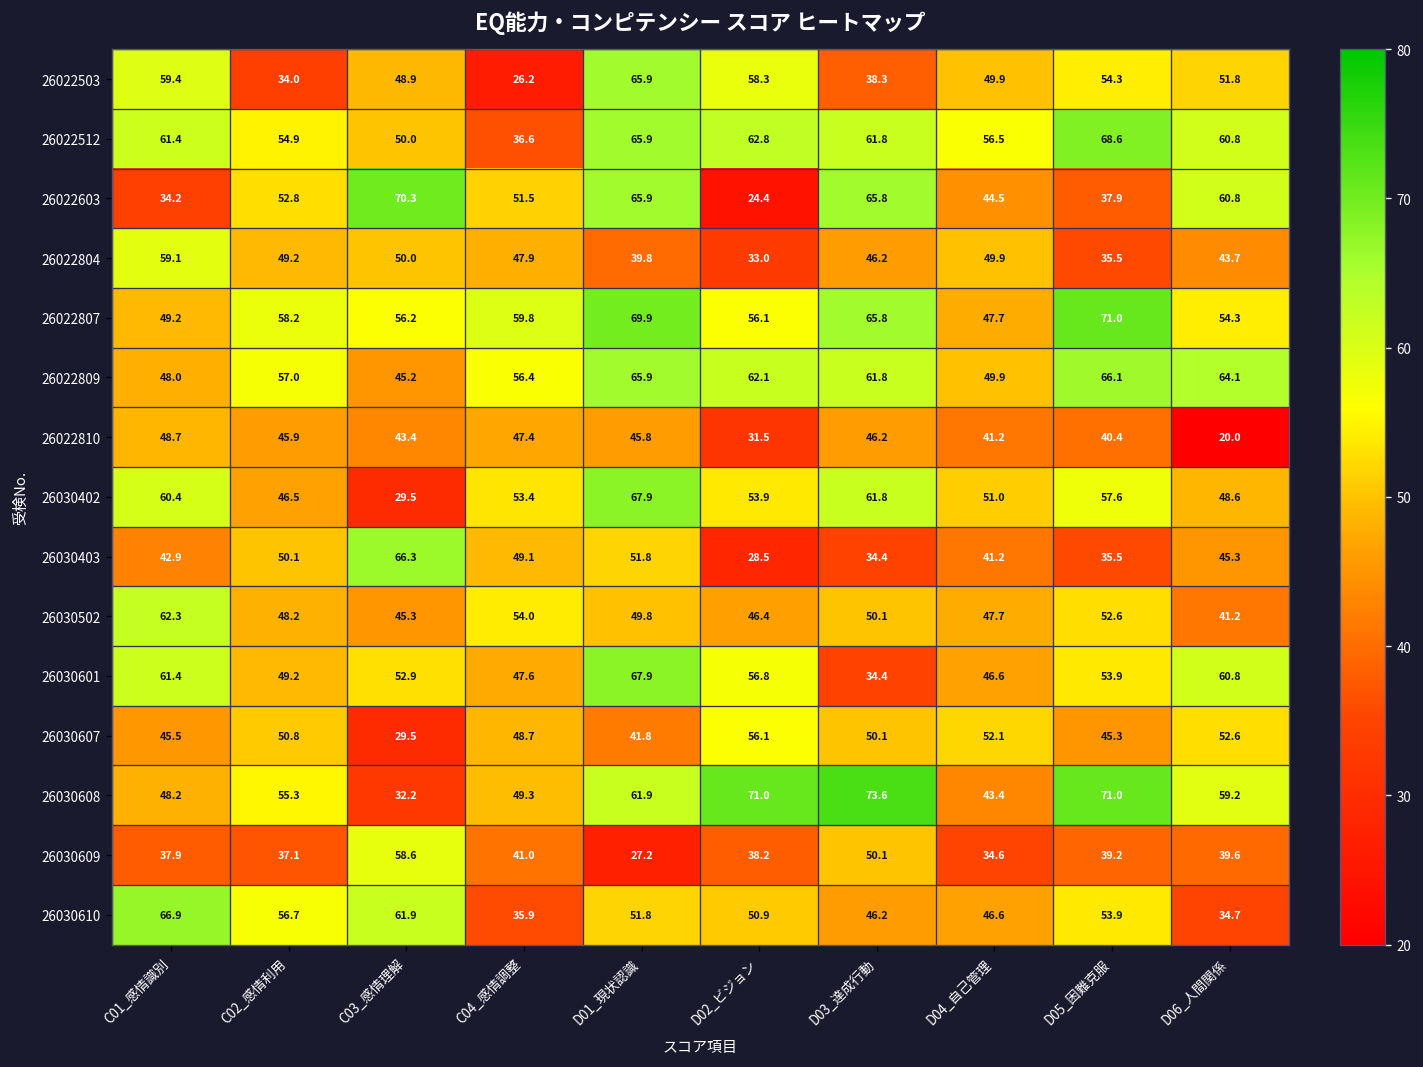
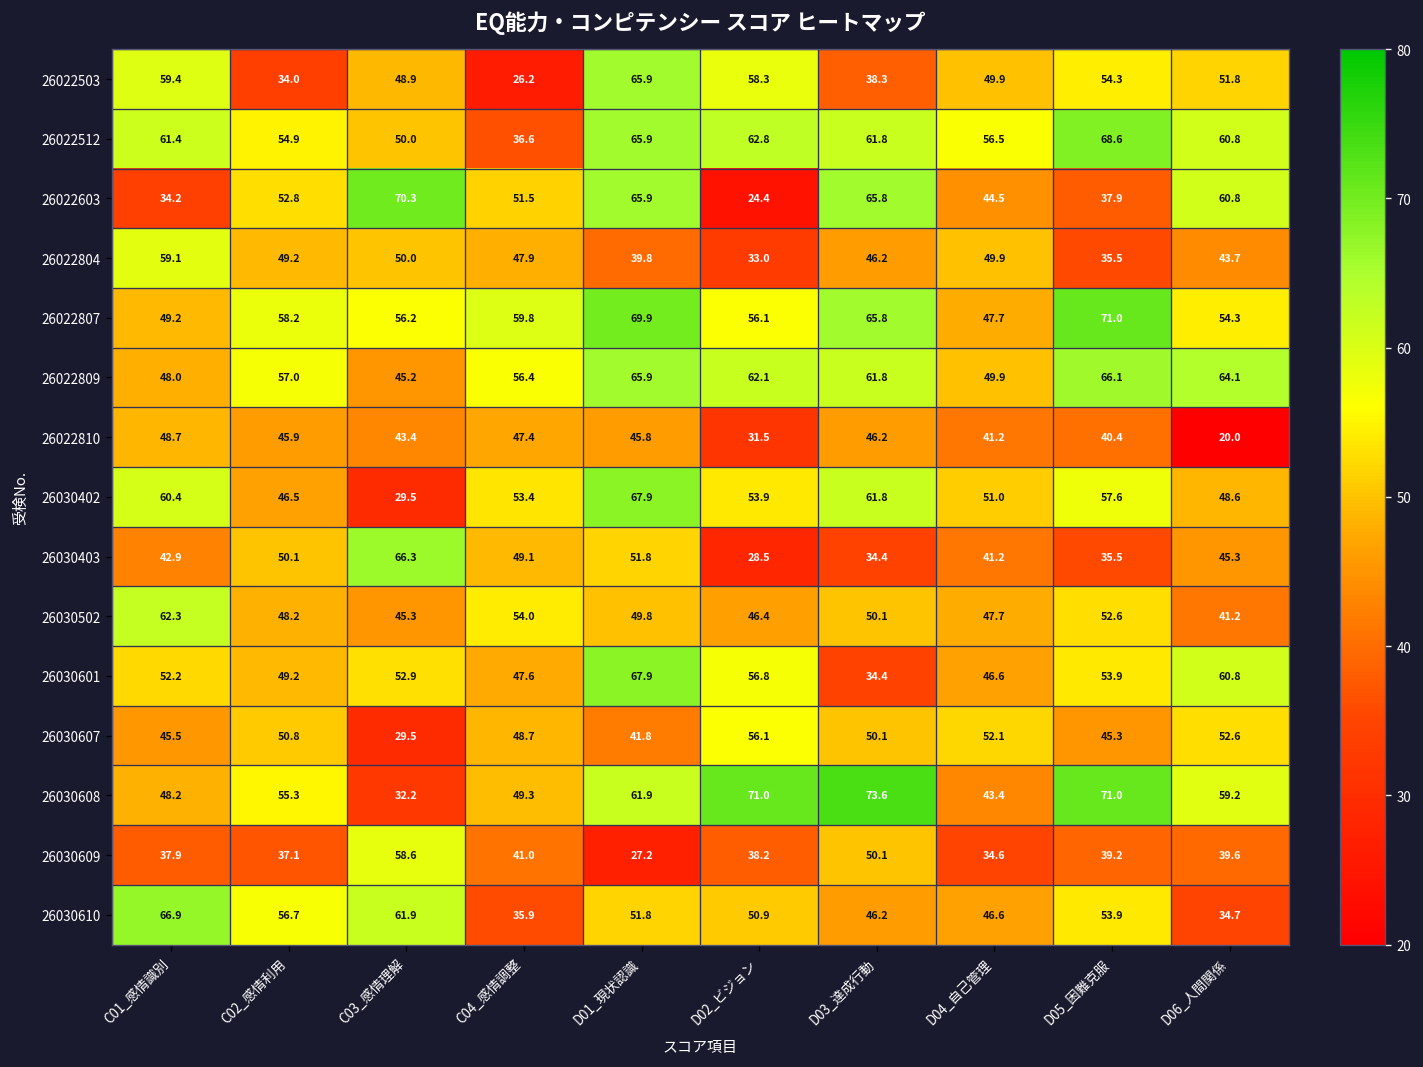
  {
    "26022503": {
      "C01_感情識別": 59.4,
      "C02_感情利用": 34.0,
      "C03_感情理解": 48.9,
      "C04_感情調整": 26.2,
      "D01_現状認識": 65.9,
      "D02_ビジョン": 58.3,
      "D03_達成行動": 38.3,
      "D04_自己管理": 49.9,
      "D05_困難克服": 54.3,
      "D06_人間関係": 51.8
    },
    "26022512": {
      "C01_感情識別": 61.4,
      "C02_感情利用": 54.9,
      "C03_感情理解": 50.0,
      "C04_感情調整": 36.6,
      "D01_現状認識": 65.9,
      "D02_ビジョン": 62.8,
      "D03_達成行動": 61.8,
      "D04_自己管理": 56.5,
      "D05_困難克服": 68.6,
      "D06_人間関係": 60.8
    },
    "26022603": {
      "C01_感情識別": 34.2,
      "C02_感情利用": 52.8,
      "C03_感情理解": 70.3,
      "C04_感情調整": 51.5,
      "D01_現状認識": 65.9,
      "D02_ビジョン": 24.4,
      "D03_達成行動": 65.8,
      "D04_自己管理": 44.5,
      "D05_困難克服": 37.9,
      "D06_人間関係": 60.8
    },
    "26022804": {
      "C01_感情識別": 59.1,
      "C02_感情利用": 49.2,
      "C03_感情理解": 50.0,
      "C04_感情調整": 47.9,
      "D01_現状認識": 39.8,
      "D02_ビジョン": 33.0,
      "D03_達成行動": 46.2,
      "D04_自己管理": 49.9,
      "D05_困難克服": 35.5,
      "D06_人間関係": 43.7
    },
    "26022807": {
      "C01_感情識別": 49.2,
      "C02_感情利用": 58.2,
      "C03_感情理解": 56.2,
      "C04_感情調整": 59.8,
      "D01_現状認識": 69.9,
      "D02_ビジョン": 56.1,
      "D03_達成行動": 65.8,
      "D04_自己管理": 47.7,
      "D05_困難克服": 71.0,
      "D06_人間関係": 54.3
    },
    "26022809": {
      "C01_感情識別": 48.0,
      "C02_感情利用": 57.0,
      "C03_感情理解": 45.2,
      "C04_感情調整": 56.4,
      "D01_現状認識": 65.9,
      "D02_ビジョン": 62.1,
      "D03_達成行動": 61.8,
      "D04_自己管理": 49.9,
      "D05_困難克服": 66.1,
      "D06_人間関係": 64.1
    },
    "26022810": {
      "C01_感情識別": 48.7,
      "C02_感情利用": 45.9,
      "C03_感情理解": 43.4,
      "C04_感情調整": 47.4,
      "D01_現状認識": 45.8,
      "D02_ビジョン": 31.5,
      "D03_達成行動": 46.2,
      "D04_自己管理": 41.2,
      "D05_困難克服": 40.4,
      "D06_人間関係": 20.0
    },
    "26030402": {
      "C01_感情識別": 60.4,
      "C02_感情利用": 46.5,
      "C03_感情理解": 29.5,
      "C04_感情調整": 53.4,
      "D01_現状認識": 67.9,
      "D02_ビジョン": 53.9,
      "D03_達成行動": 61.8,
      "D04_自己管理": 51.0,
      "D05_困難克服": 57.6,
      "D06_人間関係": 48.6
    },
    "26030403": {
      "C01_感情識別": 42.9,
      "C02_感情利用": 50.1,
      "C03_感情理解": 66.3,
      "C04_感情調整": 49.1,
      "D01_現状認識": 51.8,
      "D02_ビジョン": 28.5,
      "D03_達成行動": 34.4,
      "D04_自己管理": 41.2,
      "D05_困難克服": 35.5,
      "D06_人間関係": 45.3
    },
    "26030502": {
      "C01_感情識別": 62.3,
      "C02_感情利用": 48.2,
      "C03_感情理解": 45.3,
      "C04_感情調整": 54.0,
      "D01_現状認識": 49.8,
      "D02_ビジョン": 46.4,
      "D03_達成行動": 50.1,
      "D04_自己管理": 47.7,
      "D05_困難克服": 52.6,
      "D06_人間関係": 41.2
    },
    "26030601": {
-     "C01_感情識別": 61.4,
+     "C01_感情識別": 52.2,
      "C02_感情利用": 49.2,
      "C03_感情理解": 52.9,
      "C04_感情調整": 47.6,
      "D01_現状認識": 67.9,
      "D02_ビジョン": 56.8,
      "D03_達成行動": 34.4,
      "D04_自己管理": 46.6,
      "D05_困難克服": 53.9,
      "D06_人間関係": 60.8
    },
    "26030607": {
      "C01_感情識別": 45.5,
      "C02_感情利用": 50.8,
      "C03_感情理解": 29.5,
      "C04_感情調整": 48.7,
      "D01_現状認識": 41.8,
      "D02_ビジョン": 56.1,
      "D03_達成行動": 50.1,
      "D04_自己管理": 52.1,
      "D05_困難克服": 45.3,
      "D06_人間関係": 52.6
    },
    "26030608": {
      "C01_感情識別": 48.2,
      "C02_感情利用": 55.3,
      "C03_感情理解": 32.2,
      "C04_感情調整": 49.3,
      "D01_現状認識": 61.9,
      "D02_ビジョン": 71.0,
      "D03_達成行動": 73.6,
      "D04_自己管理": 43.4,
      "D05_困難克服": 71.0,
      "D06_人間関係": 59.2
    },
    "26030609": {
      "C01_感情識別": 37.9,
      "C02_感情利用": 37.1,
      "C03_感情理解": 58.6,
      "C04_感情調整": 41.0,
      "D01_現状認識": 27.2,
      "D02_ビジョン": 38.2,
      "D03_達成行動": 50.1,
      "D04_自己管理": 34.6,
      "D05_困難克服": 39.2,
      "D06_人間関係": 39.6
    },
    "26030610": {
      "C01_感情識別": 66.9,
      "C02_感情利用": 56.7,
      "C03_感情理解": 61.9,
      "C04_感情調整": 35.9,
      "D01_現状認識": 51.8,
      "D02_ビジョン": 50.9,
      "D03_達成行動": 46.2,
      "D04_自己管理": 46.6,
      "D05_困難克服": 53.9,
      "D06_人間関係": 34.7
    }
  }
